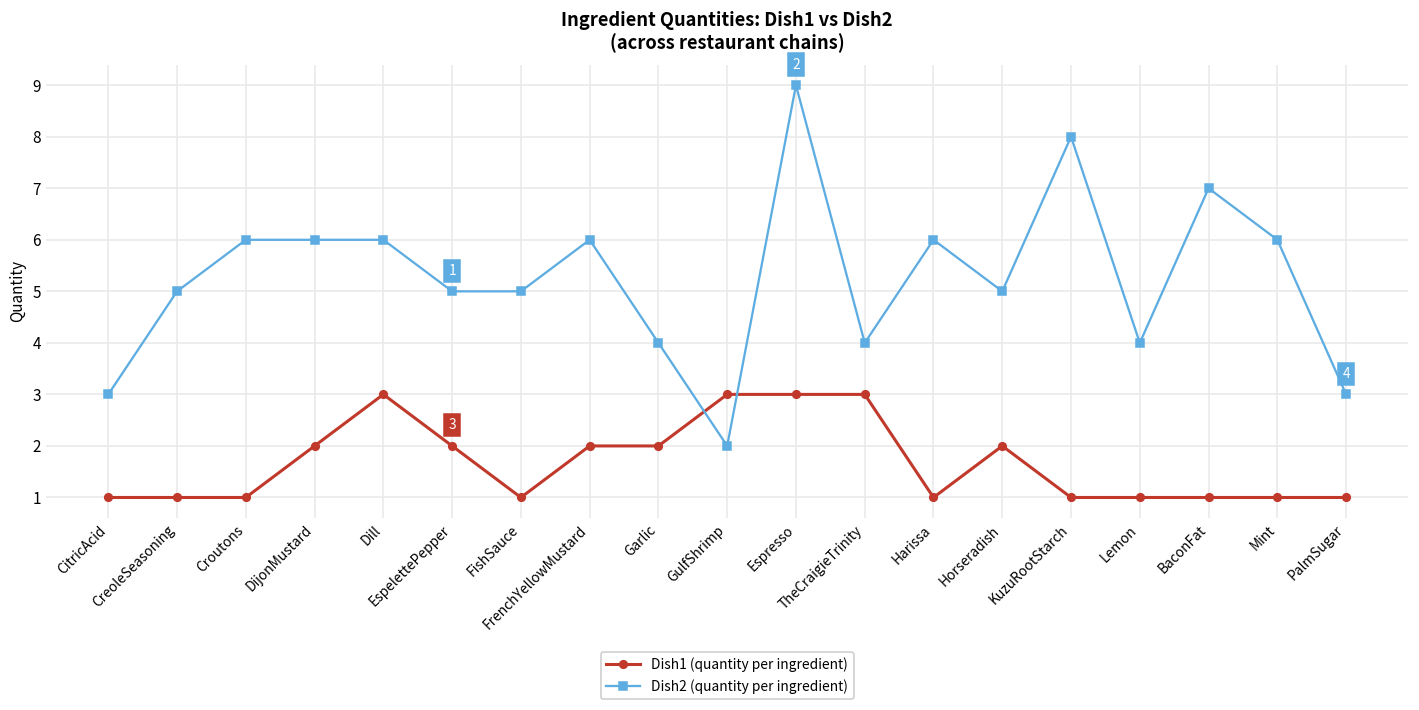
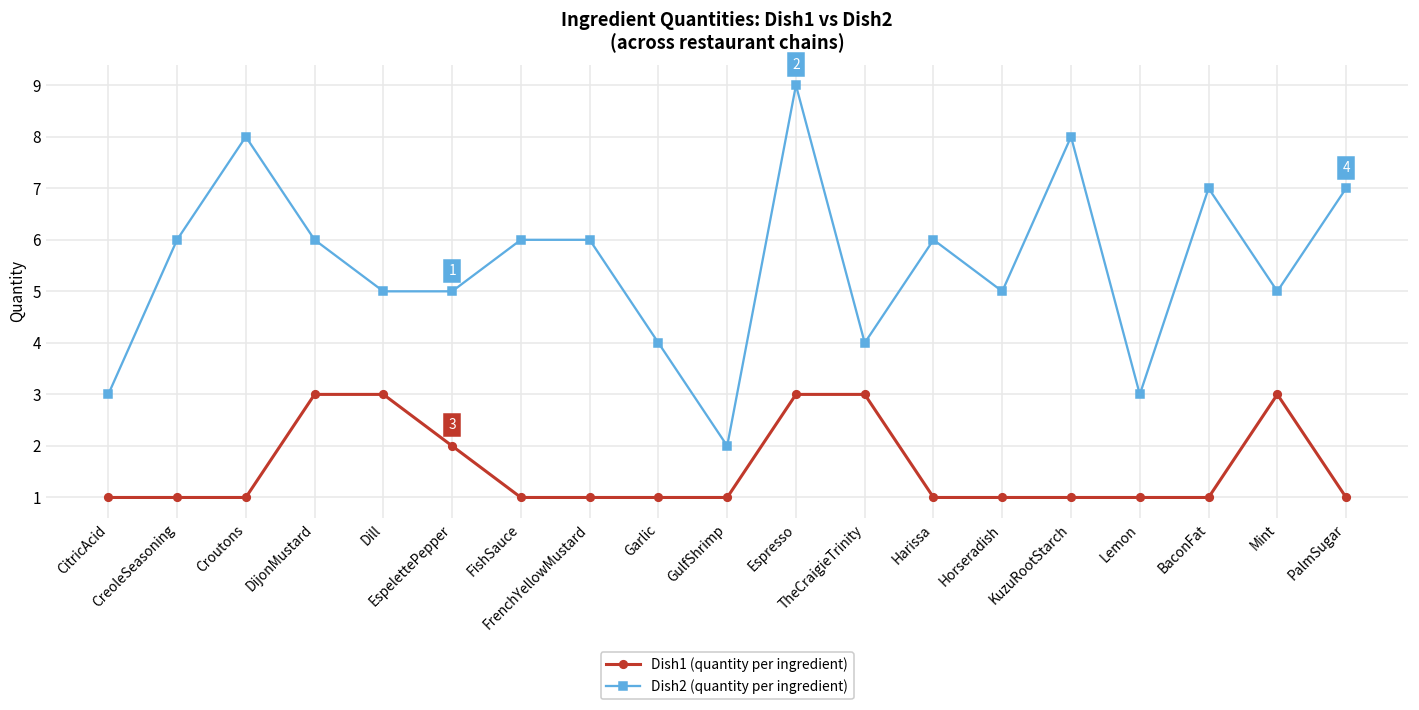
  {
    "Dish1 (quantity per ingredient)": {
      "CitricAcid": 1,
      "CreoleSeasoning": 1,
      "Croutons": 1,
-     "DijonMustard": 2,
+     "DijonMustard": 3,
      "Dill": 3,
      "FishSauce": 1,
-     "FrenchYellowMustard": 2,
-     "Garlic": 2,
-     "GulfShrimp": 3,
+     "FrenchYellowMustard": 1,
+     "Garlic": 1,
+     "GulfShrimp": 1,
      "Espresso": 3,
      "TheCraigieTrinity": 3,
      "Harissa": 1,
-     "Horseradish": 2,
+     "Horseradish": 1,
      "KuzuRootStarch": 1,
      "Lemon": 1,
      "BaconFat": 1,
-     "Mint": 1,
+     "Mint": 3,
      "PalmSugar": 1
    },
    "Dish2 (quantity per ingredient)": {
      "CitricAcid": 3,
-     "CreoleSeasoning": 5,
-     "Croutons": 6,
+     "CreoleSeasoning": 6,
+     "Croutons": 8,
      "DijonMustard": 6,
-     "Dill": 6,
-     "FishSauce": 5,
+     "Dill": 5,
+     "FishSauce": 6,
      "FrenchYellowMustard": 6,
      "Garlic": 4,
      "GulfShrimp": 2,
      "TheCraigieTrinity": 4,
      "Harissa": 6,
      "Horseradish": 5,
      "KuzuRootStarch": 8,
-     "Lemon": 4,
+     "Lemon": 3,
      "BaconFat": 7,
-     "Mint": 6,
-     "PalmSugar": 3
+     "Mint": 5,
+     "PalmSugar": 7
    }
  }
